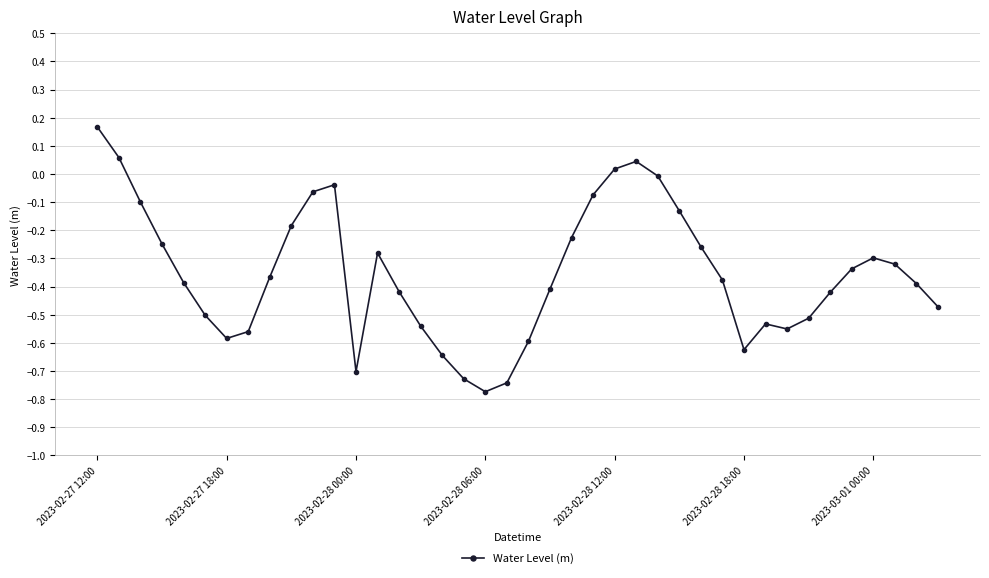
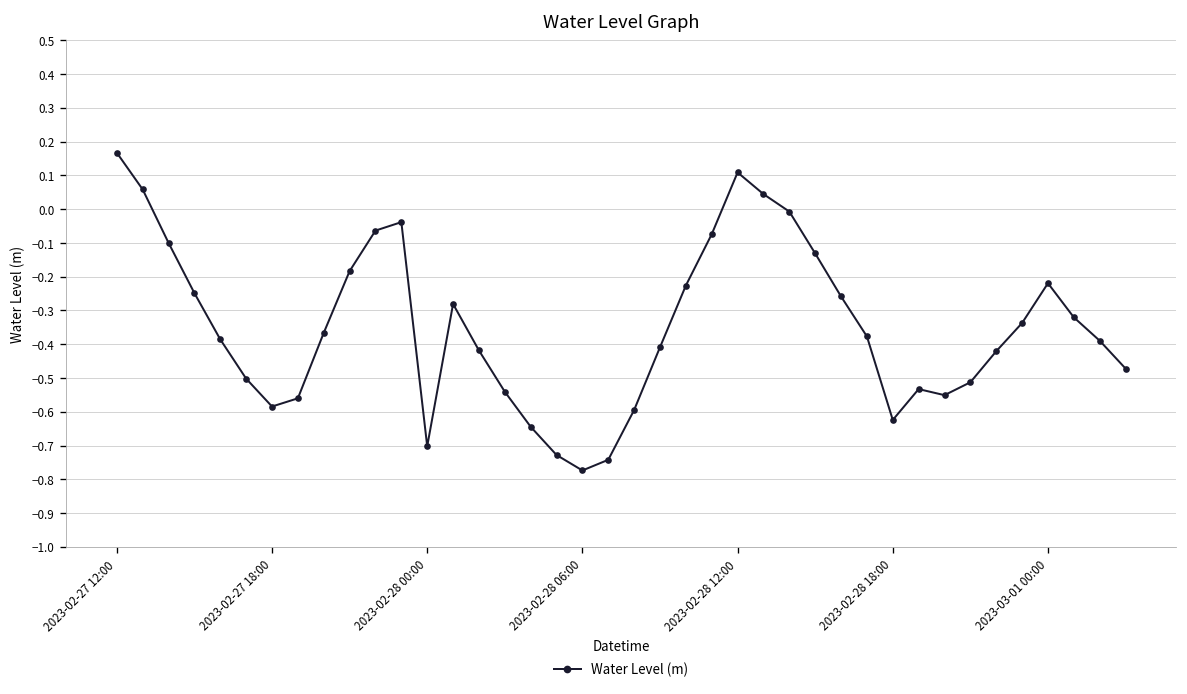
  {
    "2023-02-27 12:00": 0.17,
    "2023-02-27 18:00": -0.58,
    "2023-02-28 00:00": -0.70,
    "2023-02-28 06:00": -0.77,
-   "2023-02-28 12:00": 0.02,
+   "2023-02-28 12:00": 0.11,
    "2023-02-28 18:00": -0.62,
-   "2023-03-01 00:00": -0.30
+   "2023-03-01 00:00": -0.22
  }
